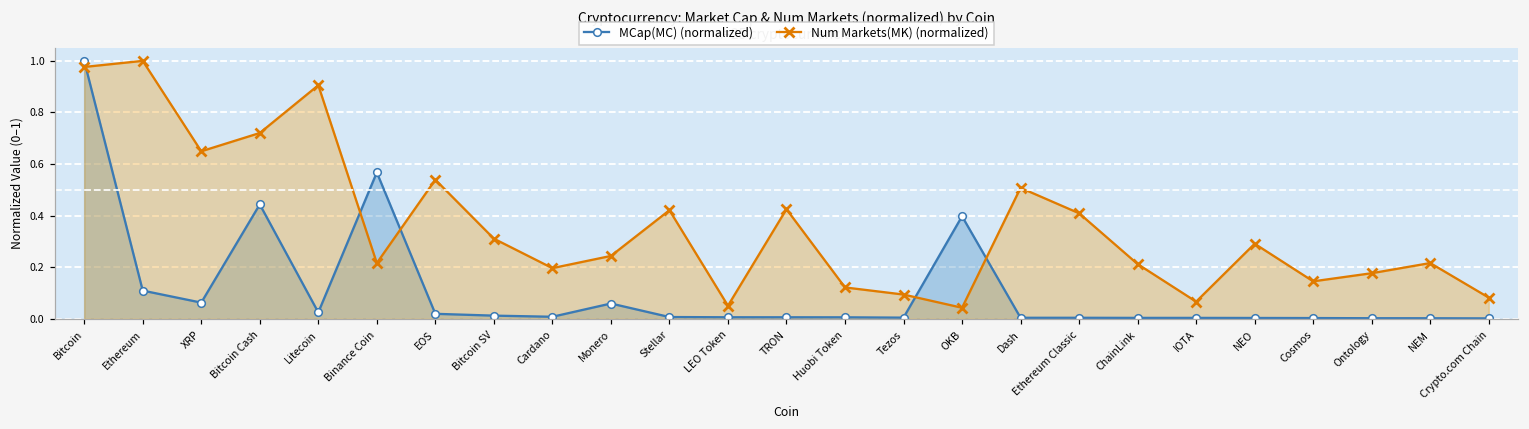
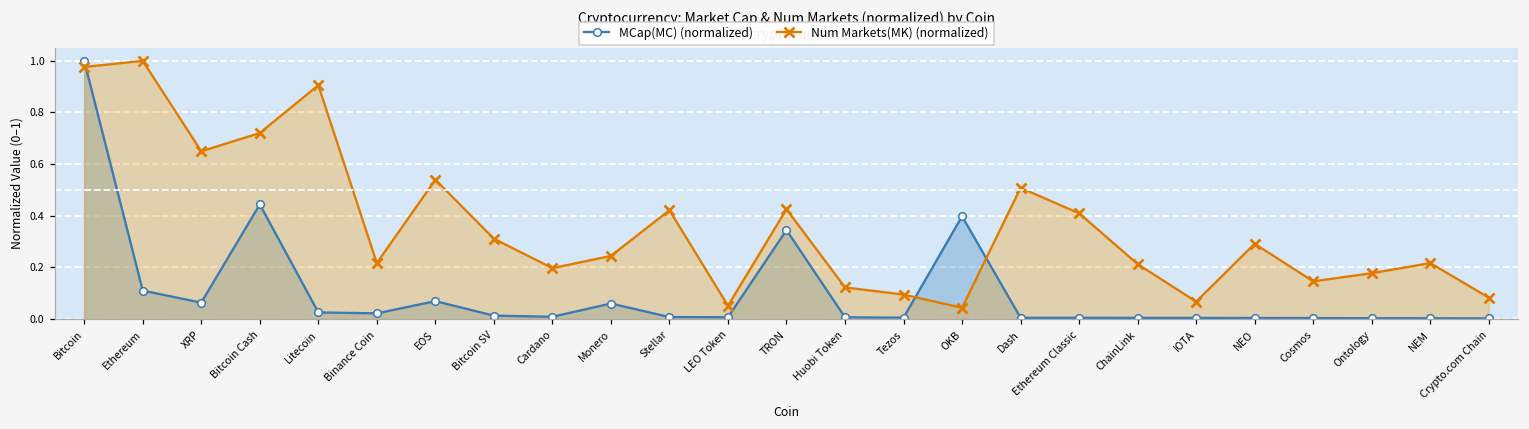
  {
    "MCap(MC) (normalized)": {
      "Bitcoin": 1.00,
      "Ethereum": 0.11,
      "XRP": 0.06,
      "Bitcoin Cash": 0.44,
      "Litecoin": 0.03,
-     "Binance Coin": 0.57,
-     "EOS": 0.02,
+     "Binance Coin": 0.02,
+     "EOS": 0.07,
      "Bitcoin SV": 0.01,
      "Cardano": 0.01,
      "Monero": 0.06,
      "Stellar": 0.01,
      "LEO Token": 0.01,
-     "TRON": 0.01,
+     "TRON": 0.34,
      "Huobi Token": 0.01,
      "Tezos": 0.01,
      "OKB": 0.40,
      "Dash": 0.00,
      "Ethereum Classic": 0.00,
      "ChainLink": 0.00,
      "IOTA": 0.00,
      "NEO": 0.00,
      "Cosmos": 0.00,
      "Ontology": 0.00,
      "NEM": 0.00,
      "Crypto.com Chain": 0.00
    },
    "Num Markets(MK) (normalized)": {
      "Bitcoin": 0.98,
      "Ethereum": 1.00,
      "XRP": 0.65,
      "Bitcoin Cash": 0.72,
      "Litecoin": 0.91,
      "Binance Coin": 0.22,
      "EOS": 0.54,
      "Bitcoin SV": 0.31,
      "Cardano": 0.20,
      "Monero": 0.24,
      "Stellar": 0.42,
      "LEO Token": 0.05,
      "TRON": 0.43,
      "Huobi Token": 0.12,
      "Tezos": 0.09,
      "OKB": 0.04,
      "Dash": 0.51,
      "Ethereum Classic": 0.41,
      "ChainLink": 0.21,
      "IOTA": 0.07,
      "NEO": 0.29,
      "Cosmos": 0.15,
      "Ontology": 0.18,
      "NEM": 0.22,
      "Crypto.com Chain": 0.08
    }
  }
